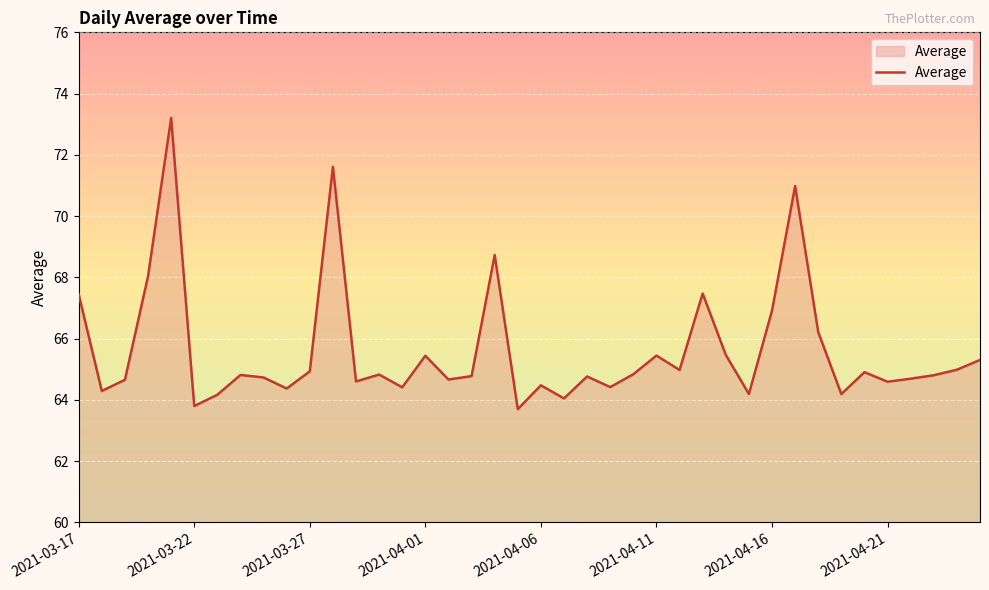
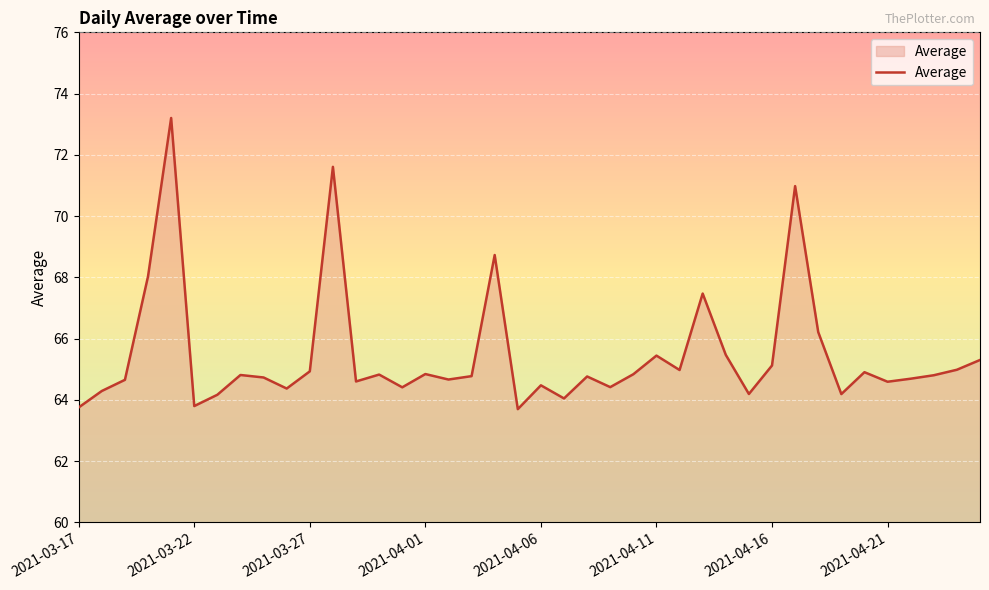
  {
-   "2021-03-17": 67.4,
+   "2021-03-17": 63.8,
    "2021-03-22": 63.8,
    "2021-03-27": 64.9,
-   "2021-04-01": 65.4,
+   "2021-04-01": 64.8,
    "2021-04-06": 64.5,
    "2021-04-11": 65.4,
-   "2021-04-16": 66.9,
+   "2021-04-16": 65.1,
    "2021-04-21": 64.6
  }
